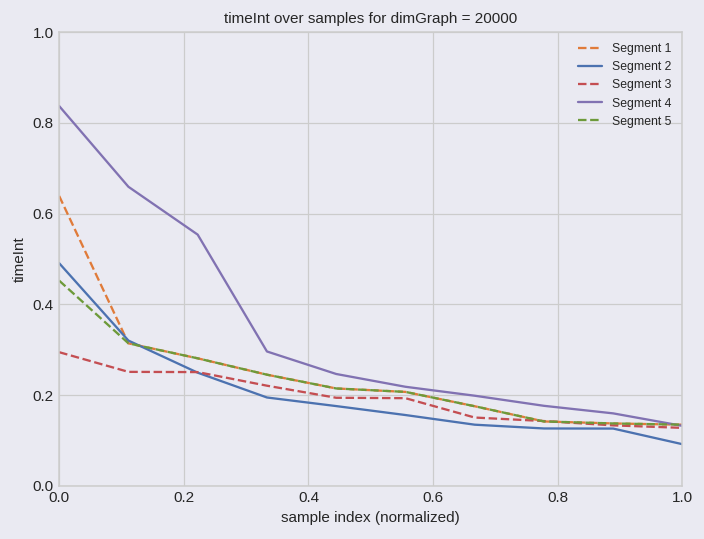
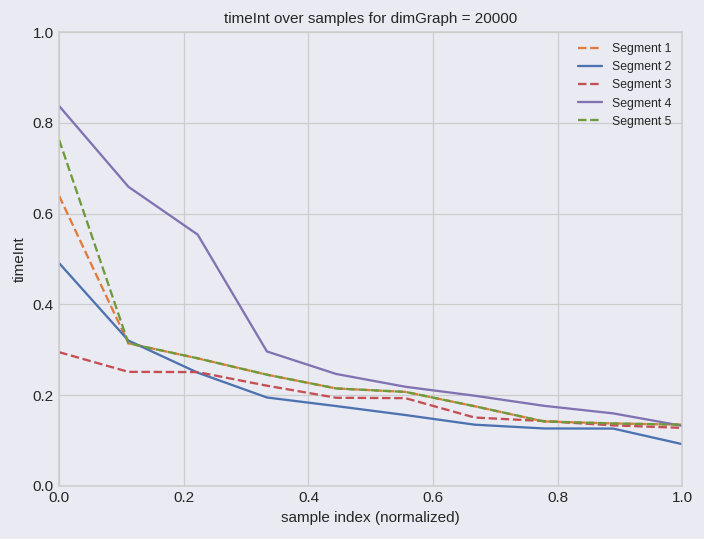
  {
    "Segment 5": {
-     "0.0": 0.45
+     "0.0": 0.76
    }
  }
